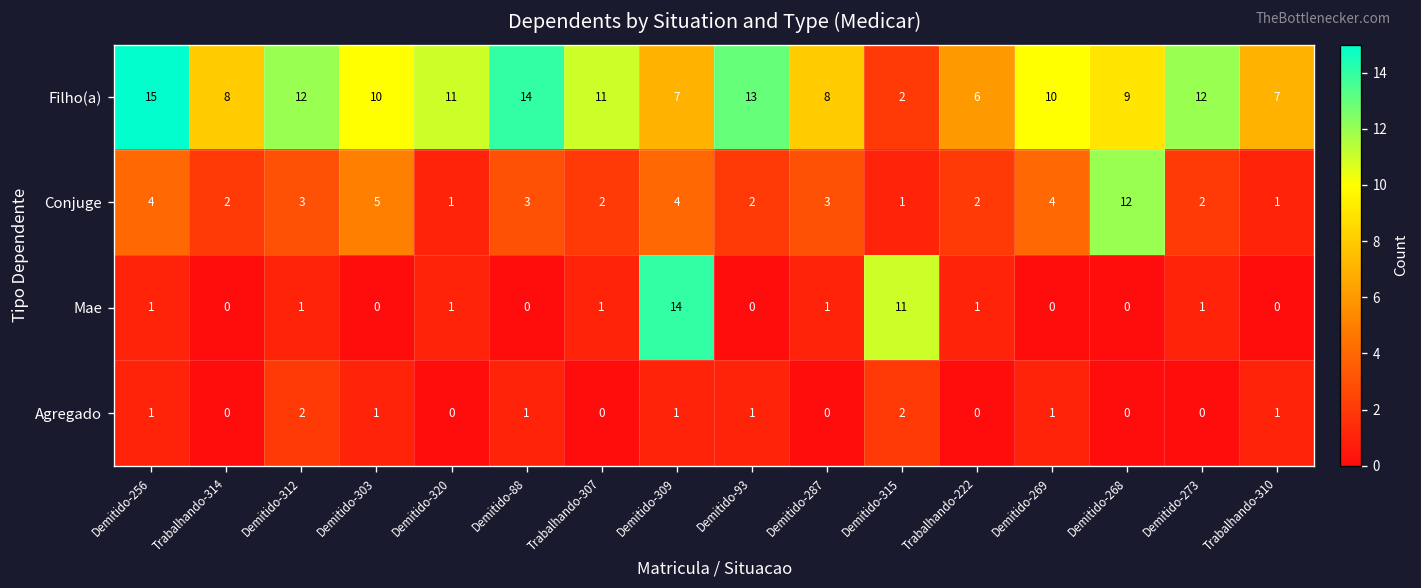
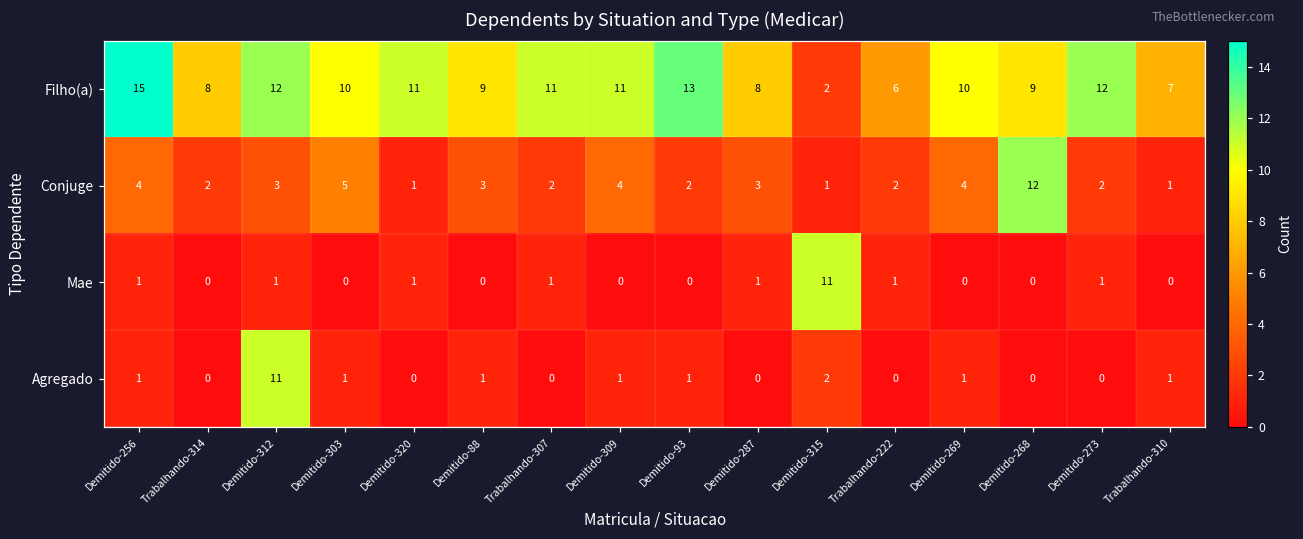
  {
    "Filho(a)": {
      "Demitido-256": 15,
      "Trabalhando-314": 8,
      "Demitido-312": 12,
      "Demitido-303": 10,
      "Demitido-320": 11,
-     "Demitido-88": 14,
+     "Demitido-88": 9,
      "Trabalhando-307": 11,
-     "Demitido-309": 7,
+     "Demitido-309": 11,
      "Demitido-93": 13,
      "Demitido-287": 8,
      "Demitido-315": 2,
      "Trabalhando-222": 6,
      "Demitido-269": 10,
      "Demitido-268": 9,
      "Demitido-273": 12,
      "Trabalhando-310": 7
    },
    "Conjuge": {
      "Demitido-256": 4,
      "Trabalhando-314": 2,
      "Demitido-312": 3,
      "Demitido-303": 5,
      "Demitido-320": 1,
      "Demitido-88": 3,
      "Trabalhando-307": 2,
      "Demitido-309": 4,
      "Demitido-93": 2,
      "Demitido-287": 3,
      "Demitido-315": 1,
      "Trabalhando-222": 2,
      "Demitido-269": 4,
      "Demitido-268": 12,
      "Demitido-273": 2,
      "Trabalhando-310": 1
    },
    "Mae": {
      "Demitido-256": 1,
      "Trabalhando-314": 0,
      "Demitido-312": 1,
      "Demitido-303": 0,
      "Demitido-320": 1,
      "Demitido-88": 0,
      "Trabalhando-307": 1,
-     "Demitido-309": 14,
+     "Demitido-309": 0,
      "Demitido-93": 0,
      "Demitido-287": 1,
      "Demitido-315": 11,
      "Trabalhando-222": 1,
      "Demitido-269": 0,
      "Demitido-268": 0,
      "Demitido-273": 1,
      "Trabalhando-310": 0
    },
    "Agregado": {
      "Demitido-256": 1,
      "Trabalhando-314": 0,
-     "Demitido-312": 2,
+     "Demitido-312": 11,
      "Demitido-303": 1,
      "Demitido-320": 0,
      "Demitido-88": 1,
      "Trabalhando-307": 0,
      "Demitido-309": 1,
      "Demitido-93": 1,
      "Demitido-287": 0,
      "Demitido-315": 2,
      "Trabalhando-222": 0,
      "Demitido-269": 1,
      "Demitido-268": 0,
      "Demitido-273": 0,
      "Trabalhando-310": 1
    }
  }
